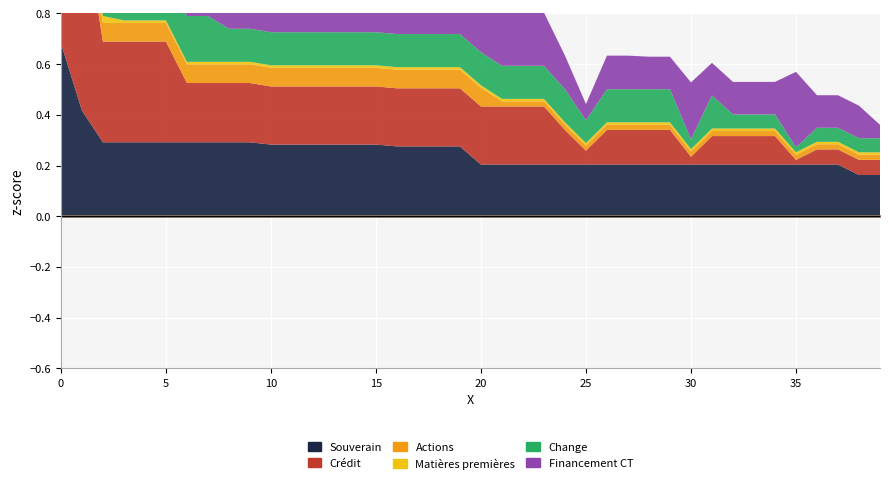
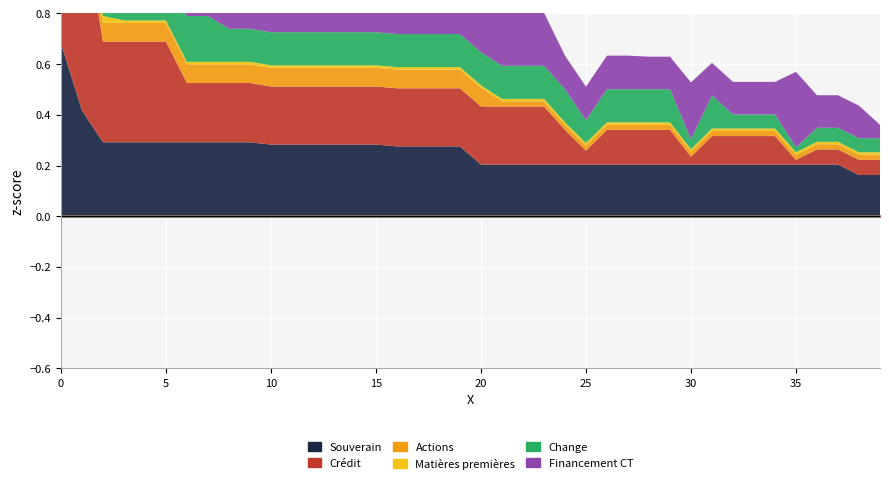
  {
    "Crédit": {
      "5": 0.40,
      "10": 0.23,
      "15": 0.23,
      "20": 0.23,
      "25": 0.05,
      "30": 0.03,
      "35": 0.02
    },
    "Change": {
      "10": 0.13,
      "15": 0.13,
      "20": 0.13,
      "25": 0.09,
      "30": 0.04,
      "35": 0.02
    },
    "Financement CT": {
-     "25": 0.06,
+     "25": 0.13,
      "30": 0.22,
      "35": 0.30
    }
  }
